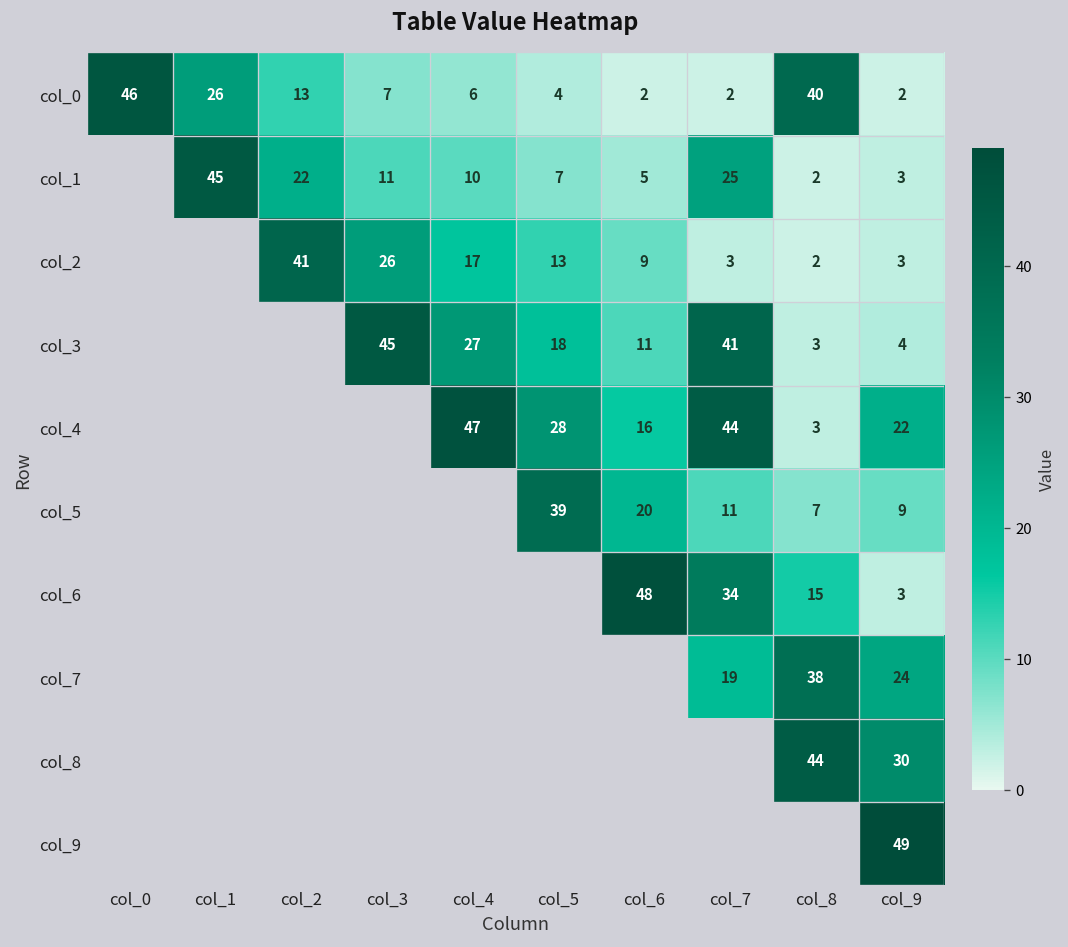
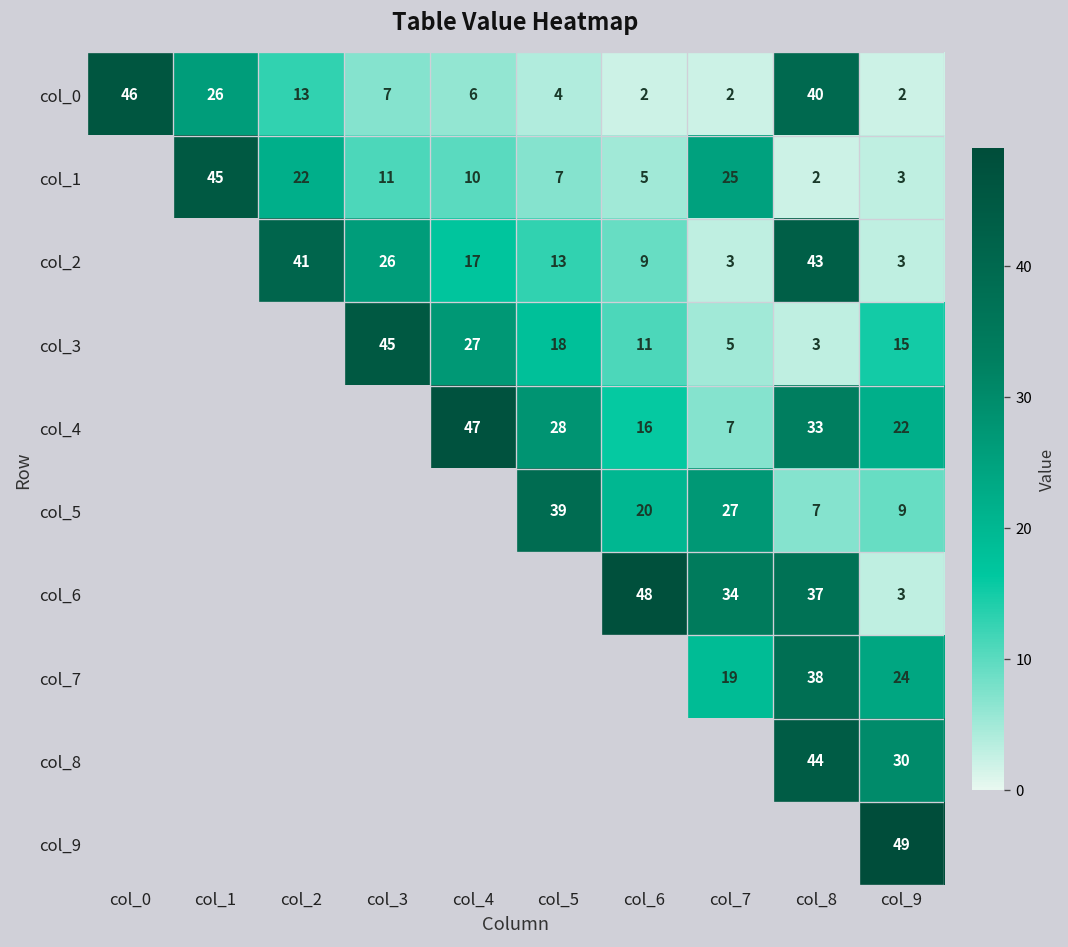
  {
    "col_0": {
      "col_0": 46,
      "col_1": 26,
      "col_2": 13,
      "col_3": 7,
      "col_4": 6,
      "col_5": 4,
      "col_6": 2,
      "col_7": 2,
      "col_8": 40,
      "col_9": 2
    },
    "col_1": {
      "col_1": 45,
      "col_2": 22,
      "col_3": 11,
      "col_4": 10,
      "col_5": 7,
      "col_6": 5,
      "col_7": 25,
      "col_8": 2,
      "col_9": 3
    },
    "col_2": {
      "col_2": 41,
      "col_3": 26,
      "col_4": 17,
      "col_5": 13,
      "col_6": 9,
      "col_7": 3,
-     "col_8": 2,
+     "col_8": 43,
      "col_9": 3
    },
    "col_3": {
      "col_3": 45,
      "col_4": 27,
      "col_5": 18,
      "col_6": 11,
-     "col_7": 41,
+     "col_7": 5,
      "col_8": 3,
-     "col_9": 4
+     "col_9": 15
    },
    "col_4": {
      "col_4": 47,
      "col_5": 28,
      "col_6": 16,
-     "col_7": 44,
-     "col_8": 3,
+     "col_7": 7,
+     "col_8": 33,
      "col_9": 22
    },
    "col_5": {
      "col_5": 39,
      "col_6": 20,
-     "col_7": 11,
+     "col_7": 27,
      "col_8": 7,
      "col_9": 9
    },
    "col_6": {
      "col_6": 48,
      "col_7": 34,
-     "col_8": 15,
+     "col_8": 37,
      "col_9": 3
    },
    "col_7": {
      "col_7": 19,
      "col_8": 38,
      "col_9": 24
    },
    "col_8": {
      "col_8": 44,
      "col_9": 30
    },
    "col_9": {
      "col_9": 49
    }
  }
